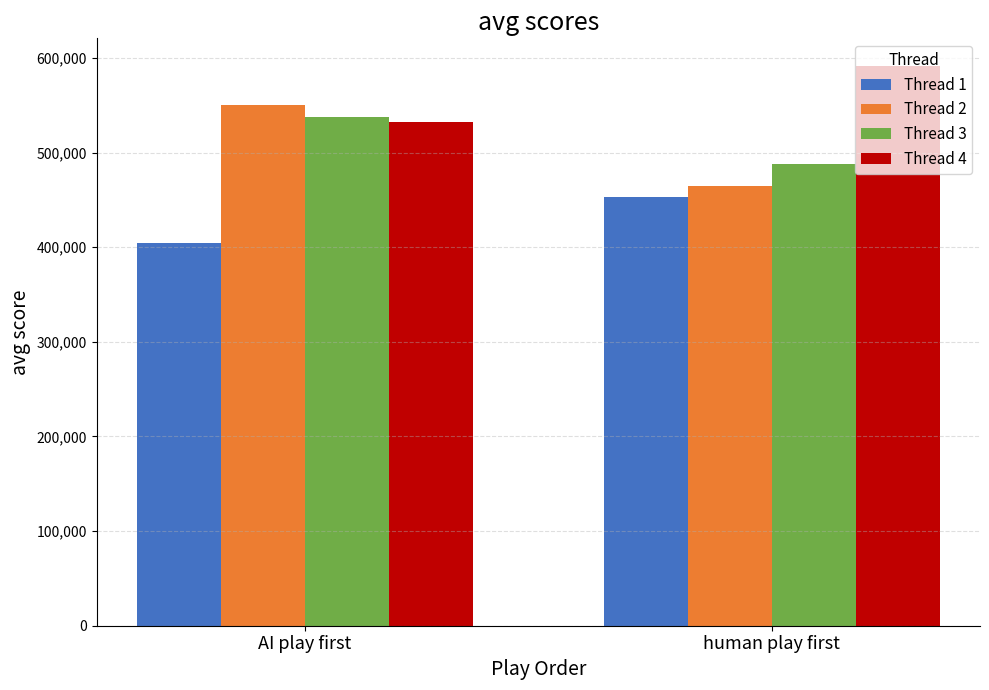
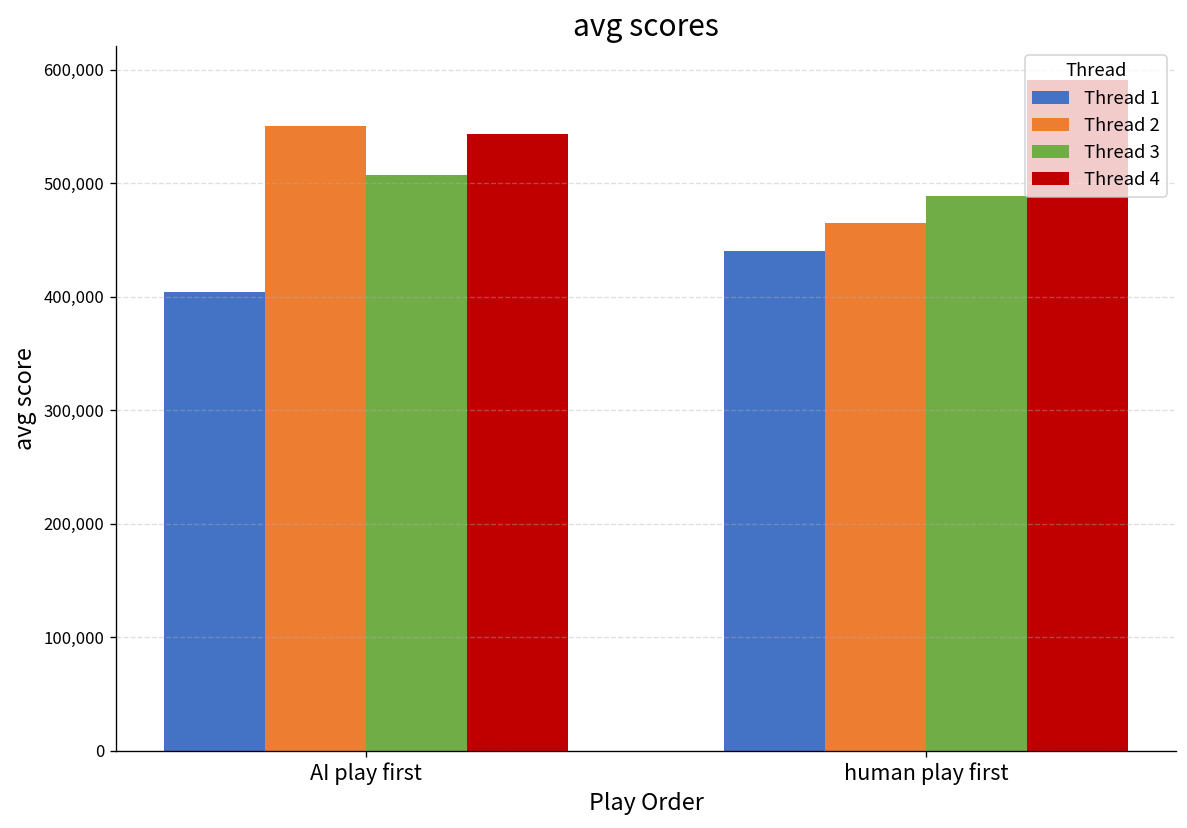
  {
    "Thread 1": {
      "AI play first": "400,000",
-     "human play first": "450,000"
+     "human play first": "440,000"
    },
    "Thread 2": {
      "AI play first": "550,000",
      "human play first": "460,000"
    },
    "Thread 3": {
-     "AI play first": "540,000",
+     "AI play first": "510,000",
      "human play first": "490,000"
    },
    "Thread 4": {
-     "AI play first": "530,000"
+     "AI play first": "540,000"
    }
  }
